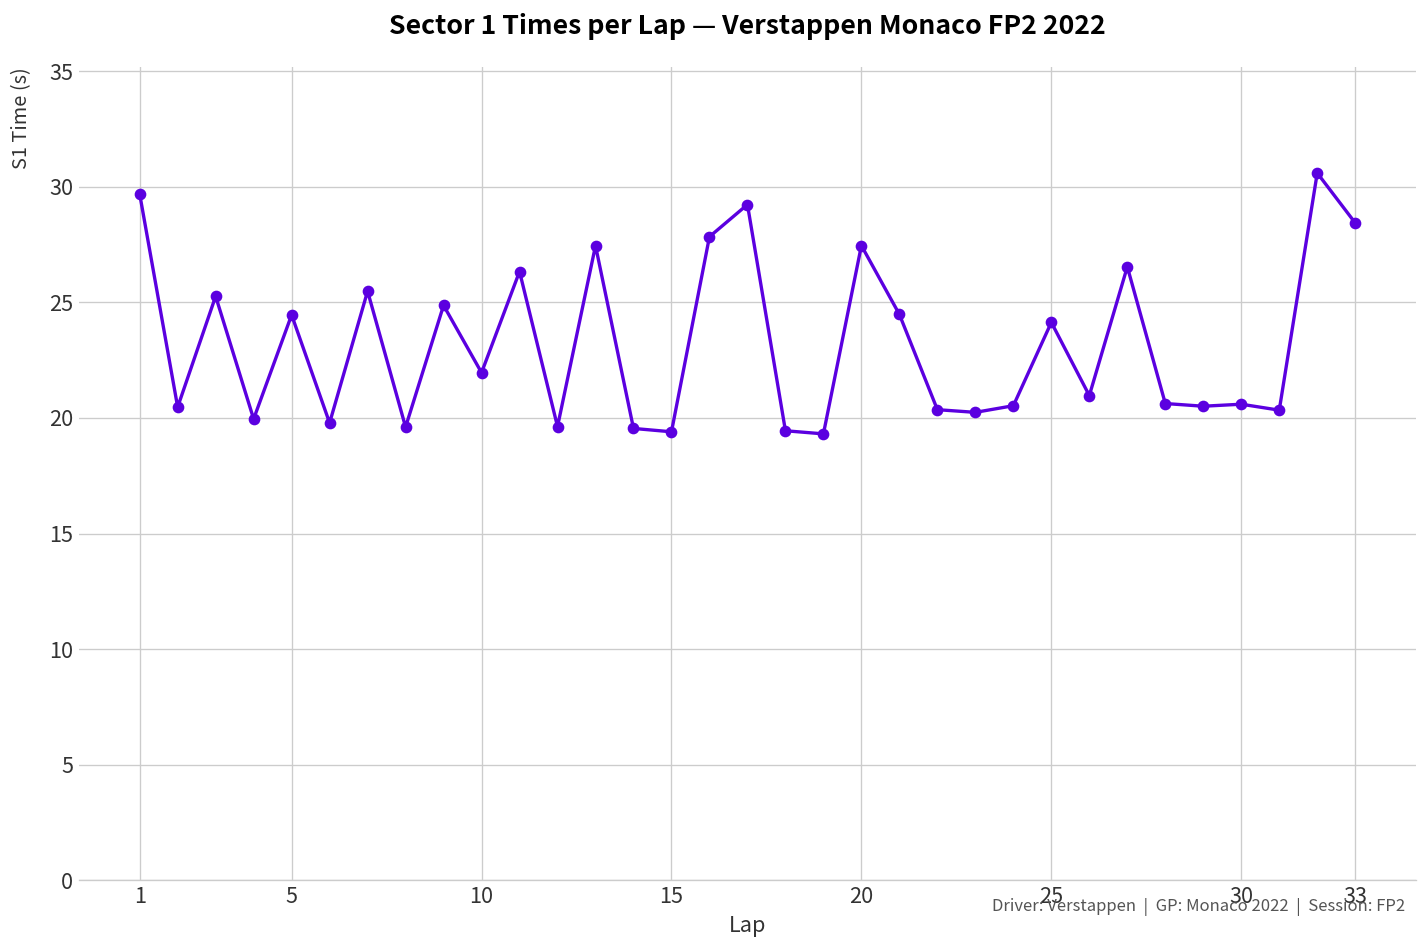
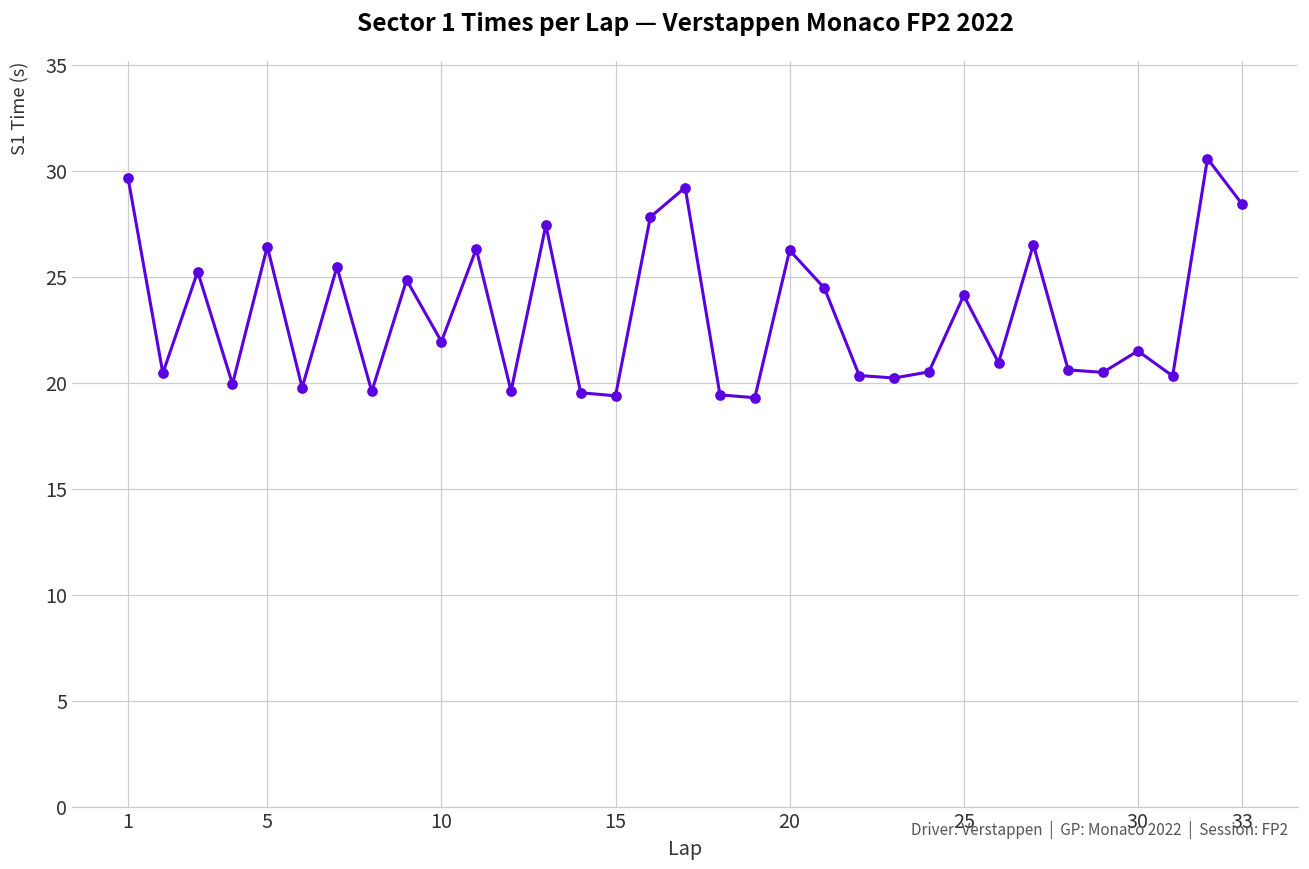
  {
    "1": 29.7,
-   "5": 24.5,
+   "5": 26.4,
    "10": 22.0,
    "15": 19.4,
-   "20": 27.5,
+   "20": 26.3,
    "25": 24.1,
-   "30": 20.6,
+   "30": 21.5,
    "33": 28.4
  }
